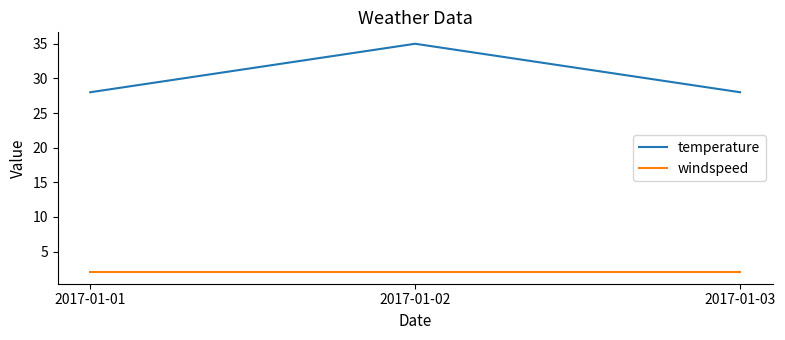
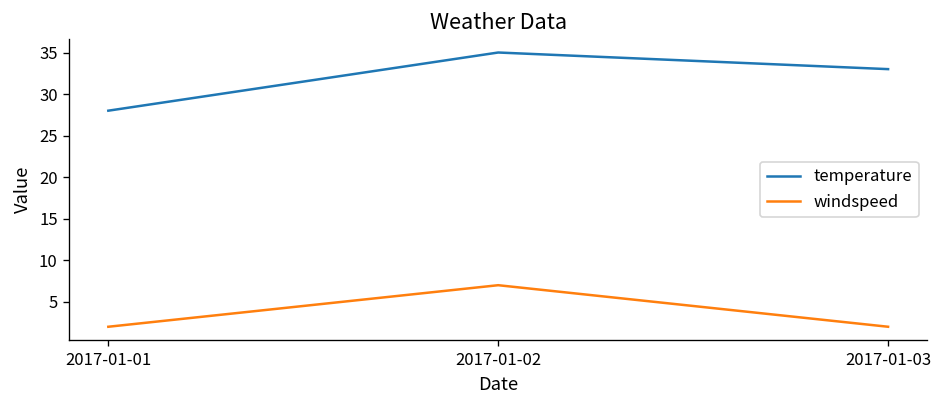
  {
    "temperature": {
      "2017-01-01": 28,
      "2017-01-02": 35,
-     "2017-01-03": 28
+     "2017-01-03": 33
    },
    "windspeed": {
      "2017-01-01": 2,
-     "2017-01-02": 2,
+     "2017-01-02": 7,
      "2017-01-03": 2
    }
  }
